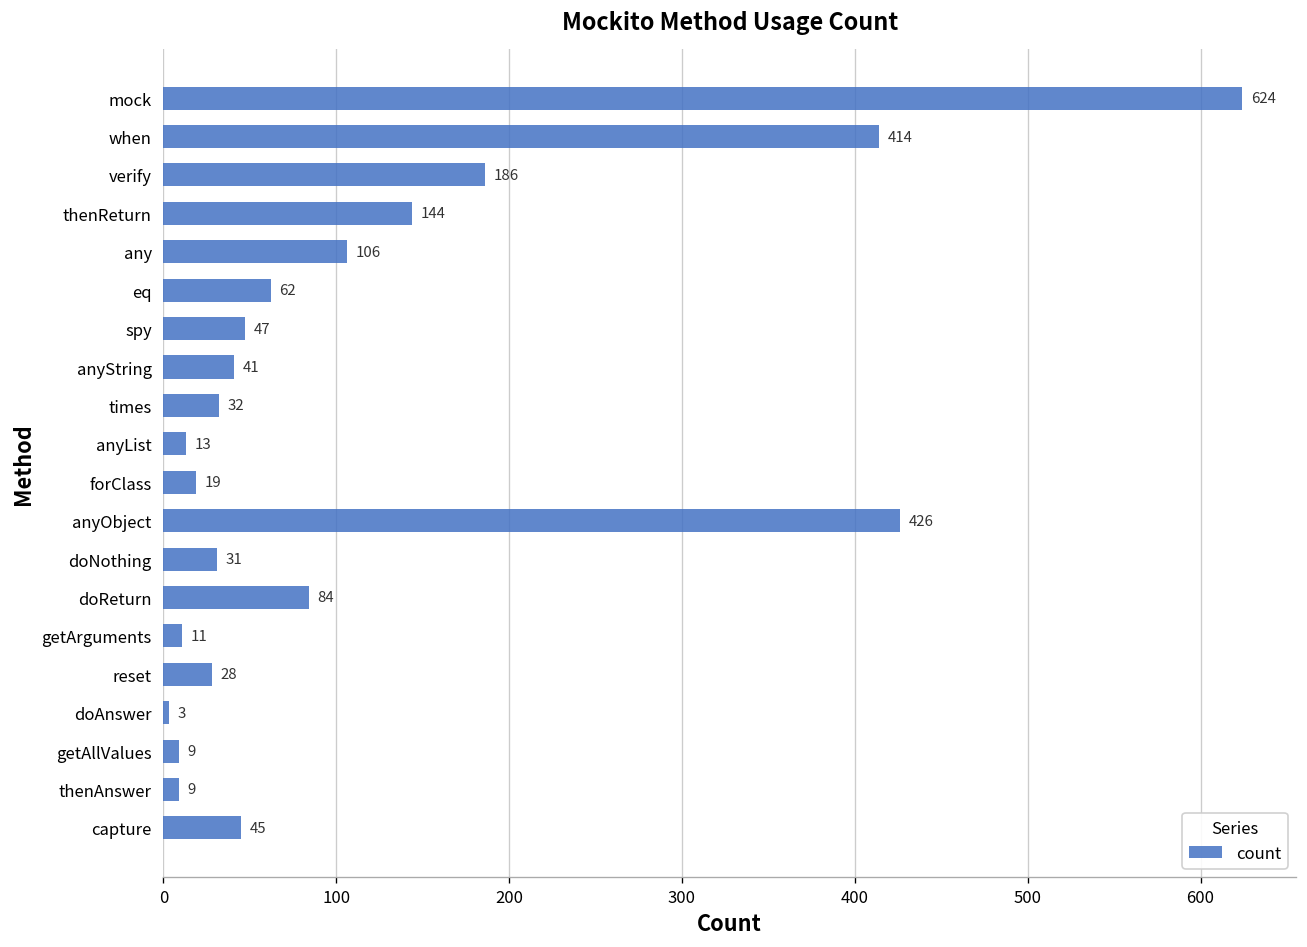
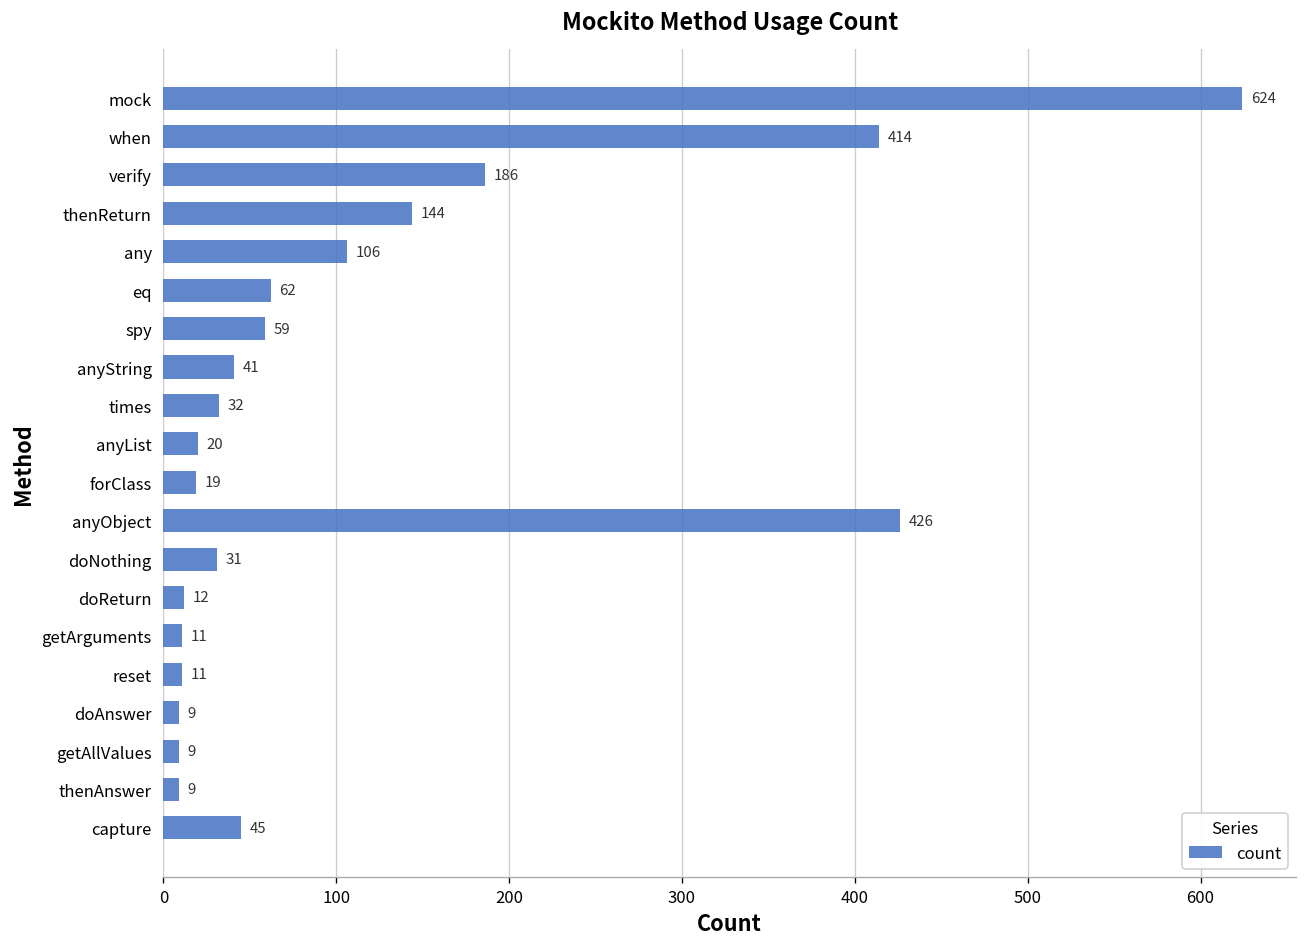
  {
    "mock": 624,
    "when": 414,
    "verify": 186,
    "thenReturn": 144,
    "any": 106,
    "eq": 62,
-   "spy": 47,
+   "spy": 59,
    "anyString": 41,
    "times": 32,
-   "anyList": 13,
+   "anyList": 20,
    "forClass": 19,
    "anyObject": 426,
    "doNothing": 31,
-   "doReturn": 84,
+   "doReturn": 12,
    "getArguments": 11,
-   "reset": 28,
-   "doAnswer": 3,
+   "reset": 11,
+   "doAnswer": 9,
    "getAllValues": 9,
    "thenAnswer": 9,
    "capture": 45
  }
